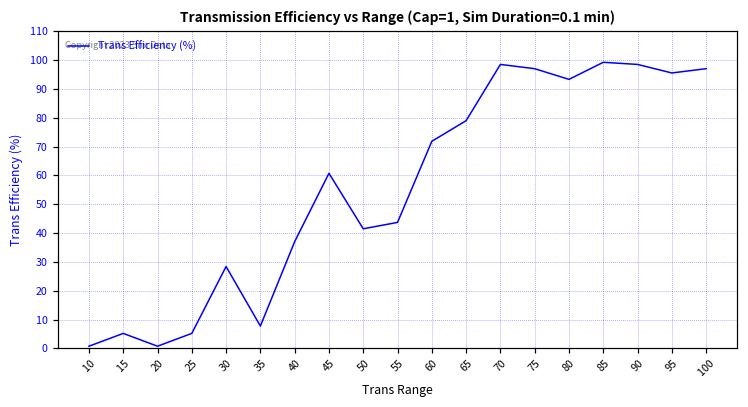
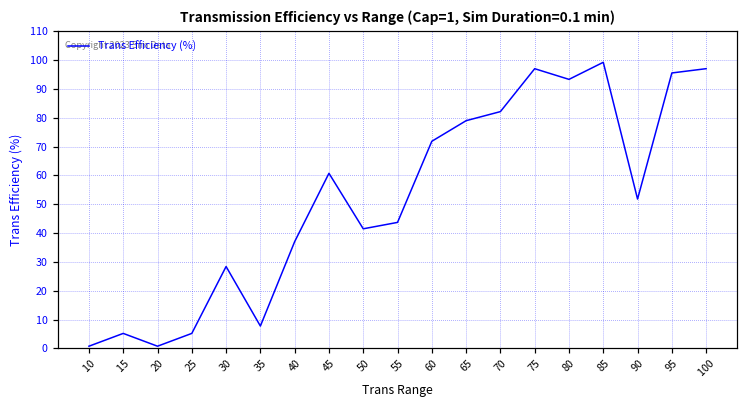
  {
    "10": 1,
    "15": 5,
    "20": 1,
    "25": 5,
    "30": 28,
    "35": 8,
    "40": 37,
    "45": 61,
    "50": 41,
    "55": 44,
    "60": 72,
    "65": 79,
-   "70": 99,
+   "70": 82,
    "75": 97,
    "80": 93,
    "85": 99,
-   "90": 99,
+   "90": 52,
    "95": 96,
    "100": 97
  }
